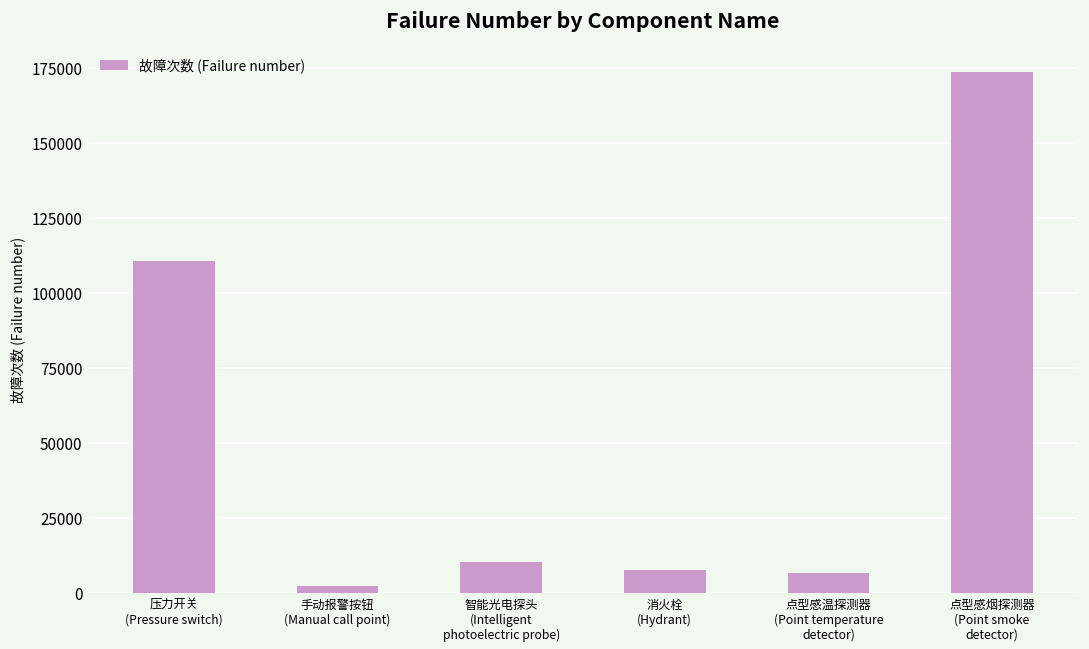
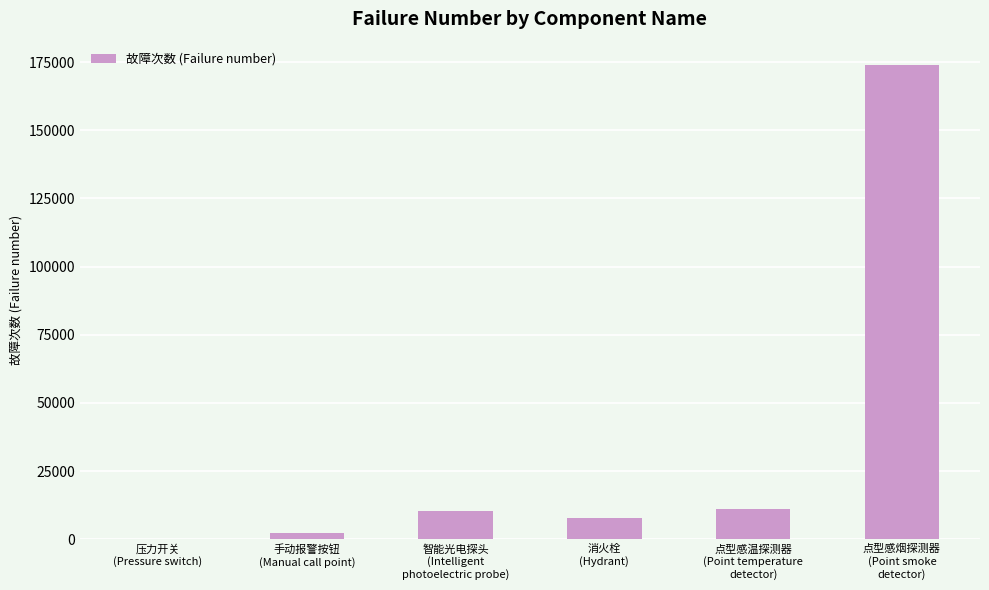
  {
-   "压力开关 (Pressure switch)": 111000,
+   "压力开关 (Pressure switch)": 0,
    "手动报警按钮 (Manual call point)": 2000,
    "智能光电探头 (Intelligent photoelectric probe)": 10000,
    "消火栓 (Hydrant)": 8000,
-   "点型感温探测器 (Point temperature detector)": 7000,
+   "点型感温探测器 (Point temperature detector)": 11000,
    "点型感烟探测器 (Point smoke detector)": 174000
  }
